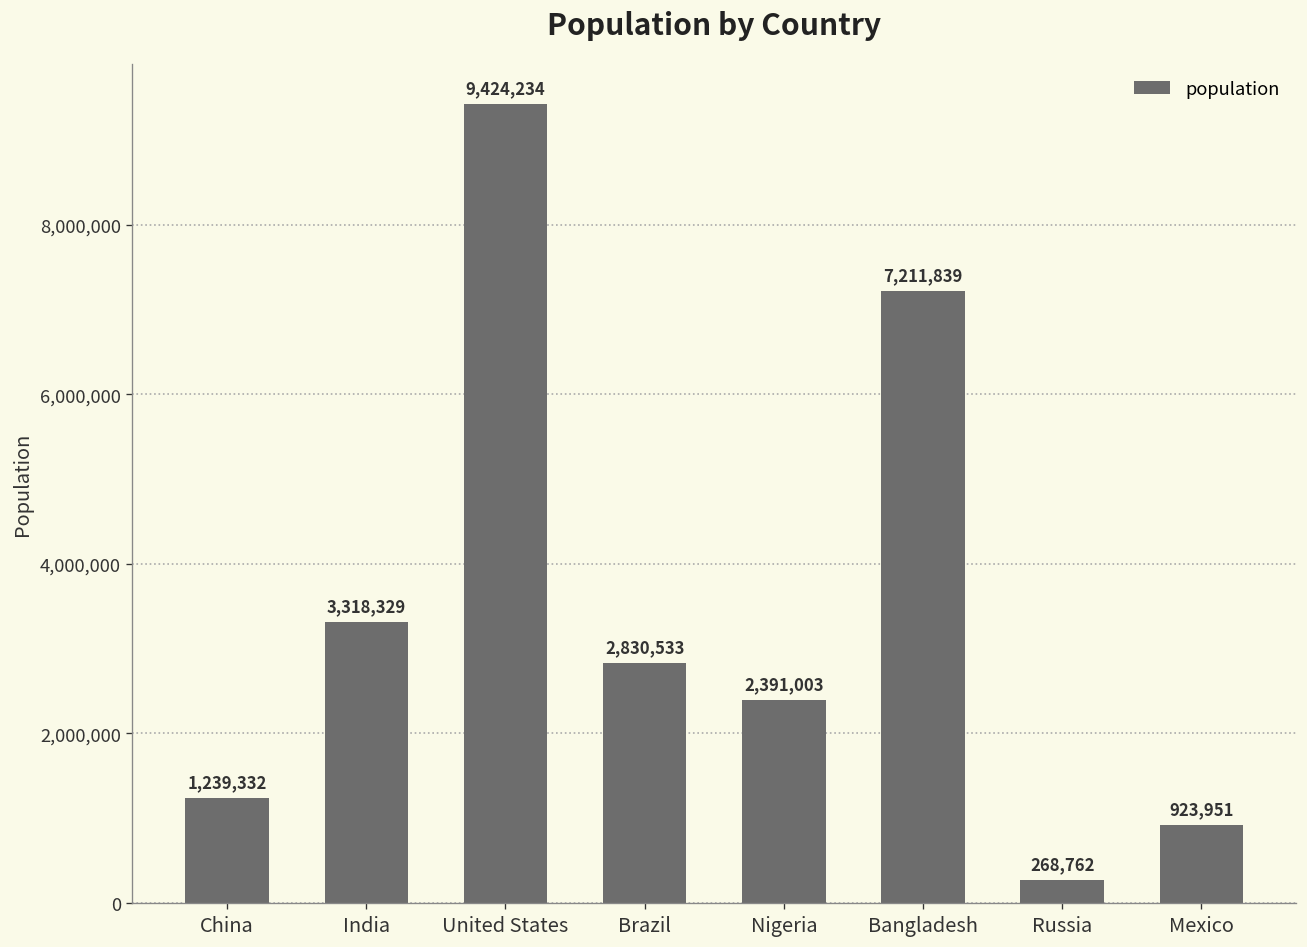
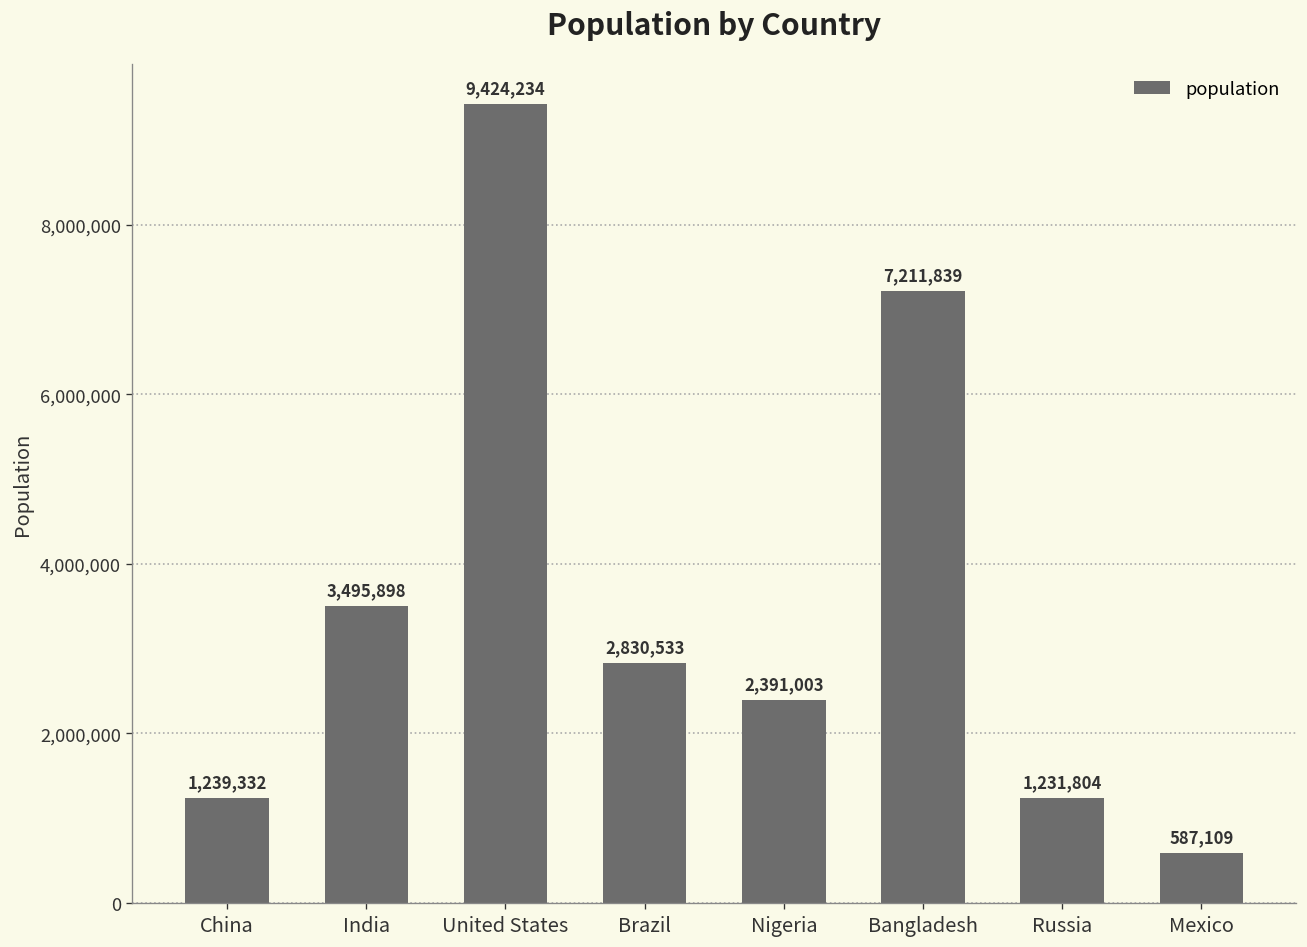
  {
    "China": "1,239,332",
-   "India": "3,318,329",
+   "India": "3,495,898",
    "United States": "9,424,234",
    "Brazil": "2,830,533",
    "Nigeria": "2,391,003",
    "Bangladesh": "7,211,839",
-   "Russia": "268,762",
-   "Mexico": "923,951"
+   "Russia": "1,231,804",
+   "Mexico": "587,109"
  }
